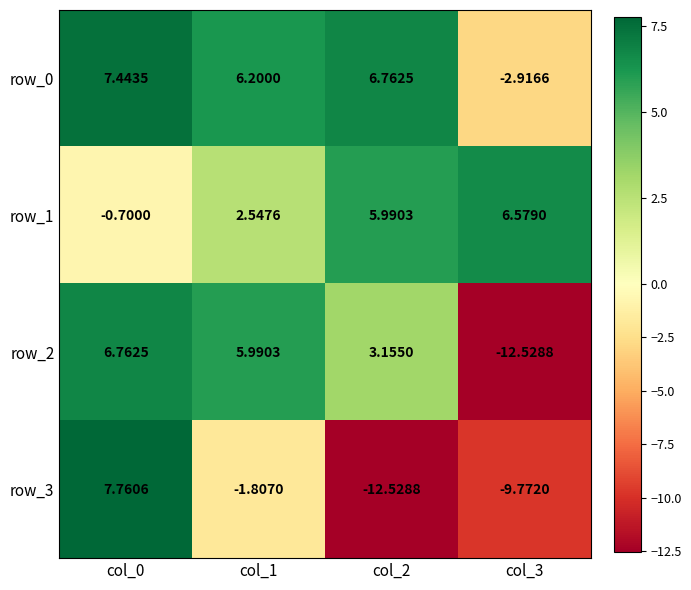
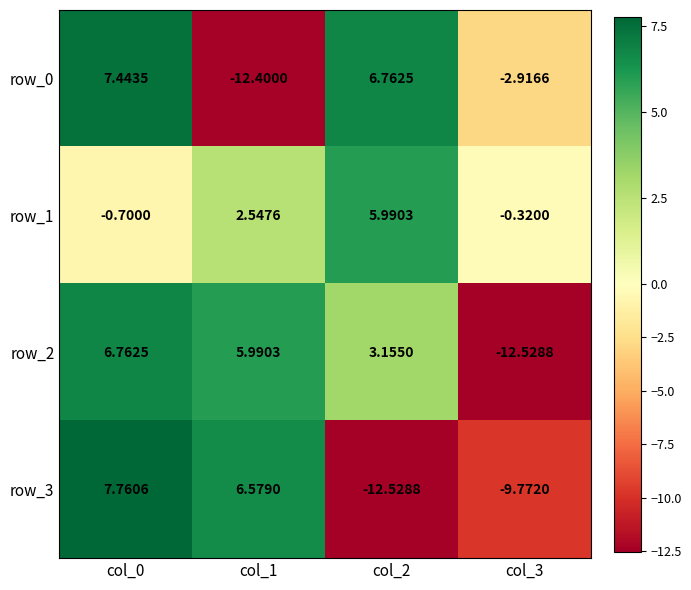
  {
    "row_0": {
      "col_0": 7.4435,
-     "col_1": 6.2000,
+     "col_1": -12.4000,
      "col_2": 6.7625,
      "col_3": -2.9166
    },
    "row_1": {
      "col_0": -0.7000,
      "col_1": 2.5476,
      "col_2": 5.9903,
-     "col_3": 6.5790
+     "col_3": -0.3200
    },
    "row_2": {
      "col_0": 6.7625,
      "col_1": 5.9903,
      "col_2": 3.1550,
      "col_3": -12.5288
    },
    "row_3": {
      "col_0": 7.7606,
-     "col_1": -1.8070,
+     "col_1": 6.5790,
      "col_2": -12.5288,
      "col_3": -9.7720
    }
  }
